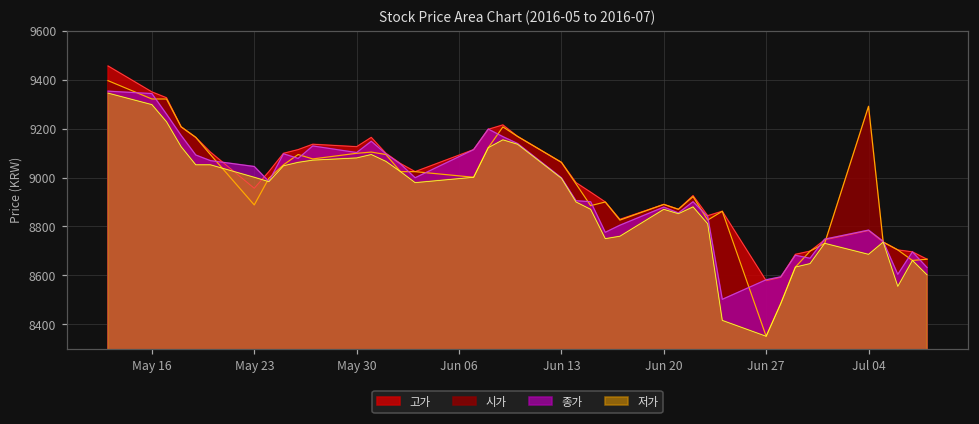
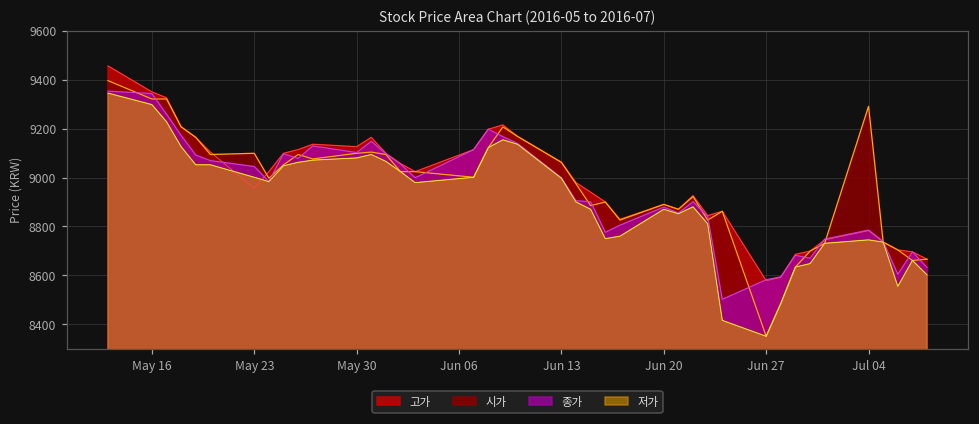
  {
    "고가": {
      "May 23": 8960,
      "May 30": 9130
    },
    "시가": {
      "May 16": 9320,
-     "May 23": 8890,
+     "May 23": 9100,
      "Jul 04": 9290
    },
    "종가": {
      "May 23": 9050
    },
    "저가": {
      "May 16": 9300,
      "May 23": 9000,
      "May 30": 9080,
-     "Jul 04": 8690
+     "Jul 04": 8750
    }
  }
